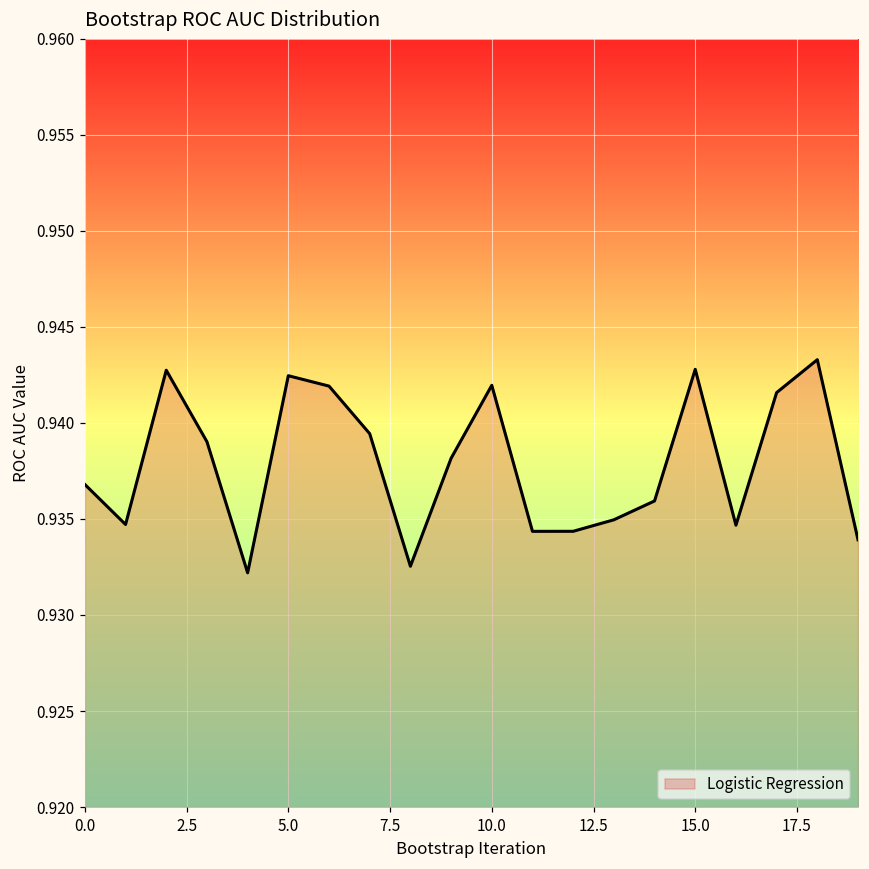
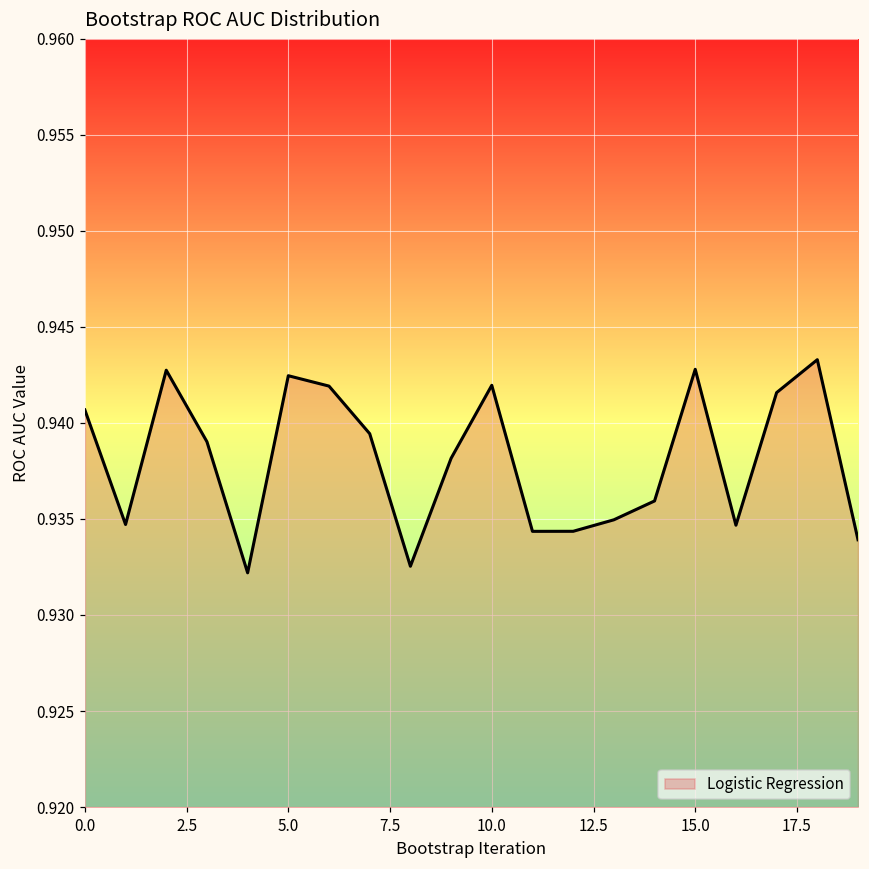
  {
-   "0.0": 0.9368,
+   "0.0": 0.9407,
    "5.0": 0.9425,
    "10.0": 0.9420,
    "15.0": 0.9428
  }
